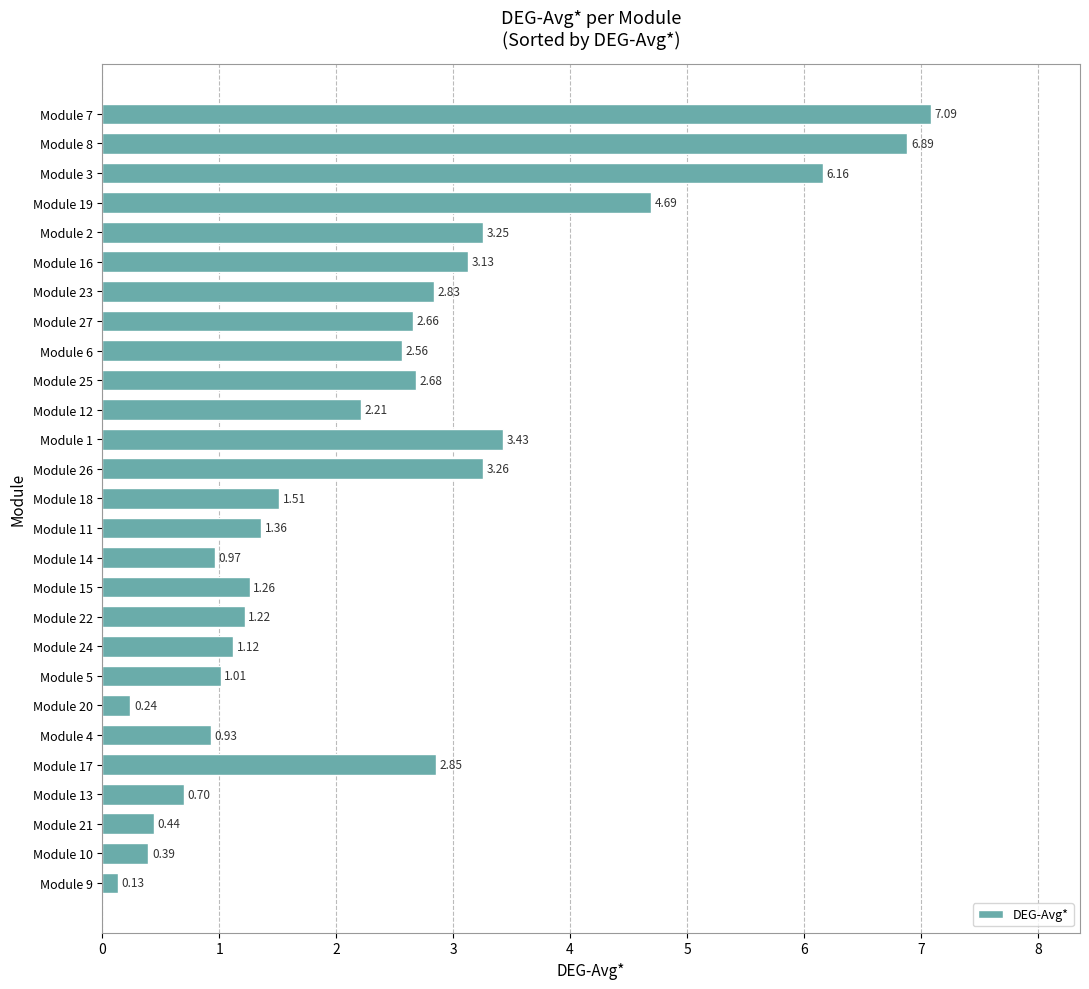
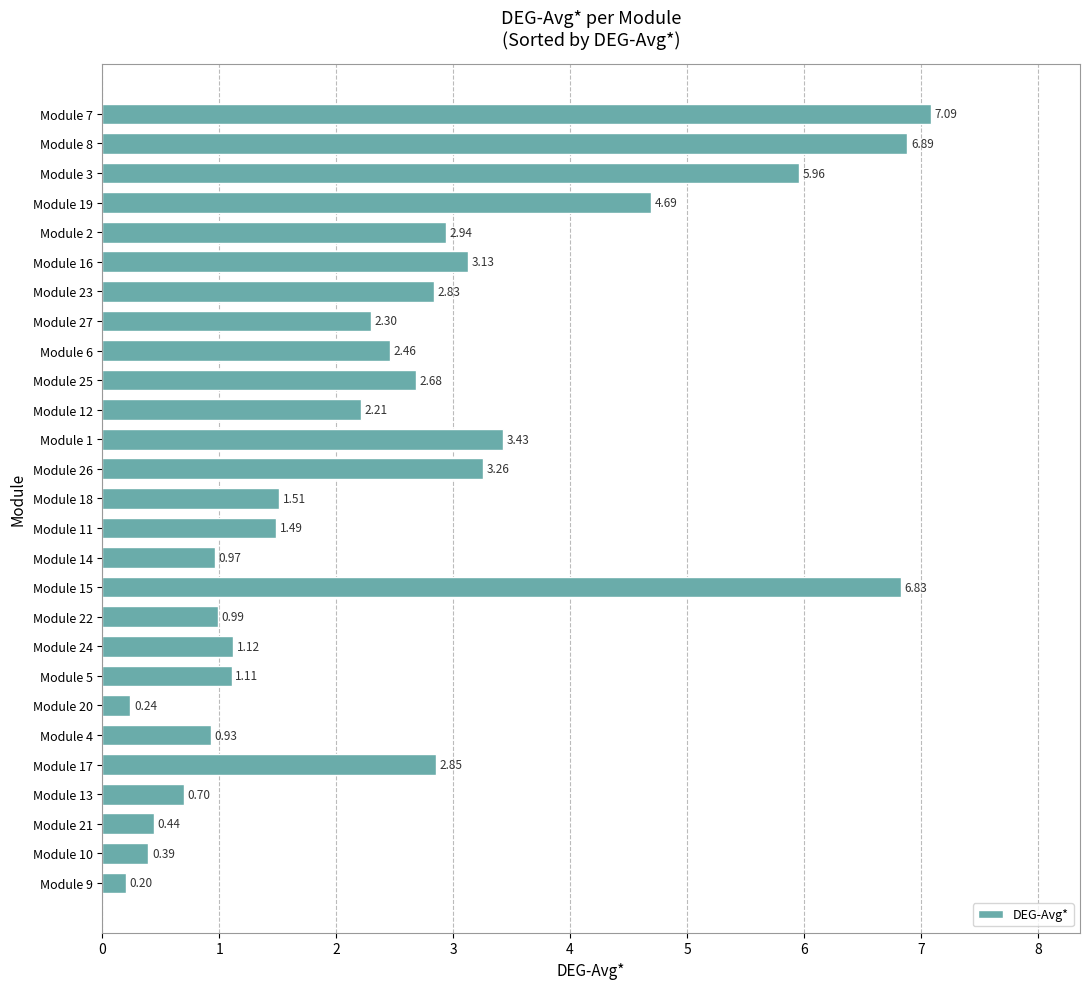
  {
    "Module 7": 7.09,
    "Module 8": 6.89,
-   "Module 3": 6.16,
+   "Module 3": 5.96,
    "Module 19": 4.69,
-   "Module 2": 3.25,
+   "Module 2": 2.94,
    "Module 16": 3.13,
    "Module 23": 2.83,
-   "Module 27": 2.66,
-   "Module 6": 2.56,
+   "Module 27": 2.30,
+   "Module 6": 2.46,
    "Module 25": 2.68,
    "Module 12": 2.21,
    "Module 1": 3.43,
    "Module 26": 3.26,
    "Module 18": 1.51,
-   "Module 11": 1.36,
+   "Module 11": 1.49,
    "Module 14": 0.97,
-   "Module 15": 1.26,
-   "Module 22": 1.22,
+   "Module 15": 6.83,
+   "Module 22": 0.99,
    "Module 24": 1.12,
-   "Module 5": 1.01,
+   "Module 5": 1.11,
    "Module 20": 0.24,
    "Module 4": 0.93,
    "Module 17": 2.85,
    "Module 13": 0.70,
    "Module 21": 0.44,
    "Module 10": 0.39,
-   "Module 9": 0.13
+   "Module 9": 0.20
  }
